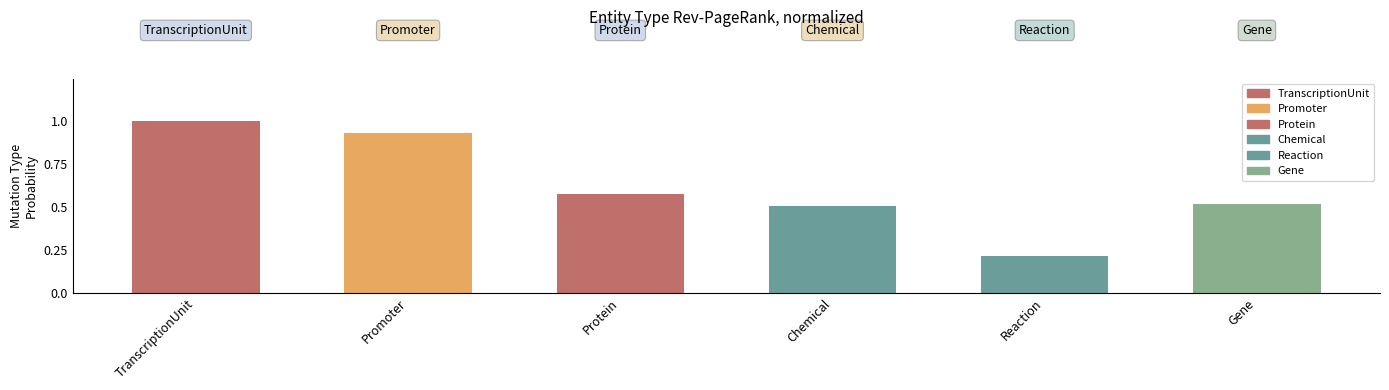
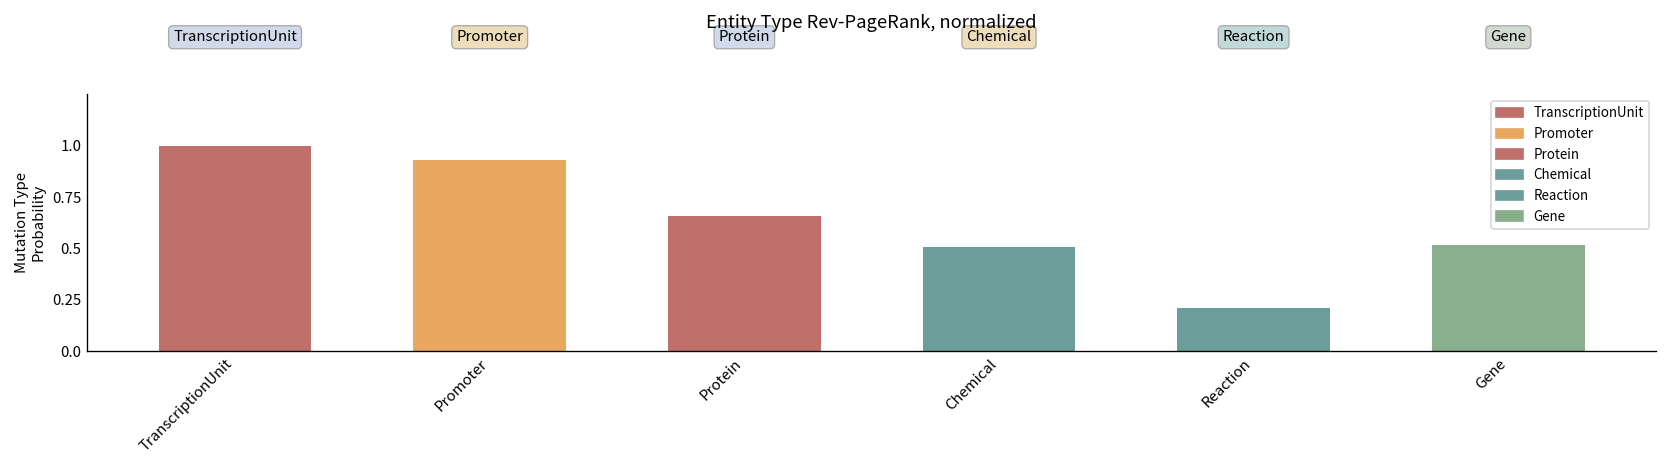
  {
    "TranscriptionUnit": 1.00,
    "Promoter": 0.93,
-   "Protein": 0.57,
+   "Protein": 0.66,
    "Chemical": 0.51,
    "Reaction": 0.21,
    "Gene": 0.52
  }
